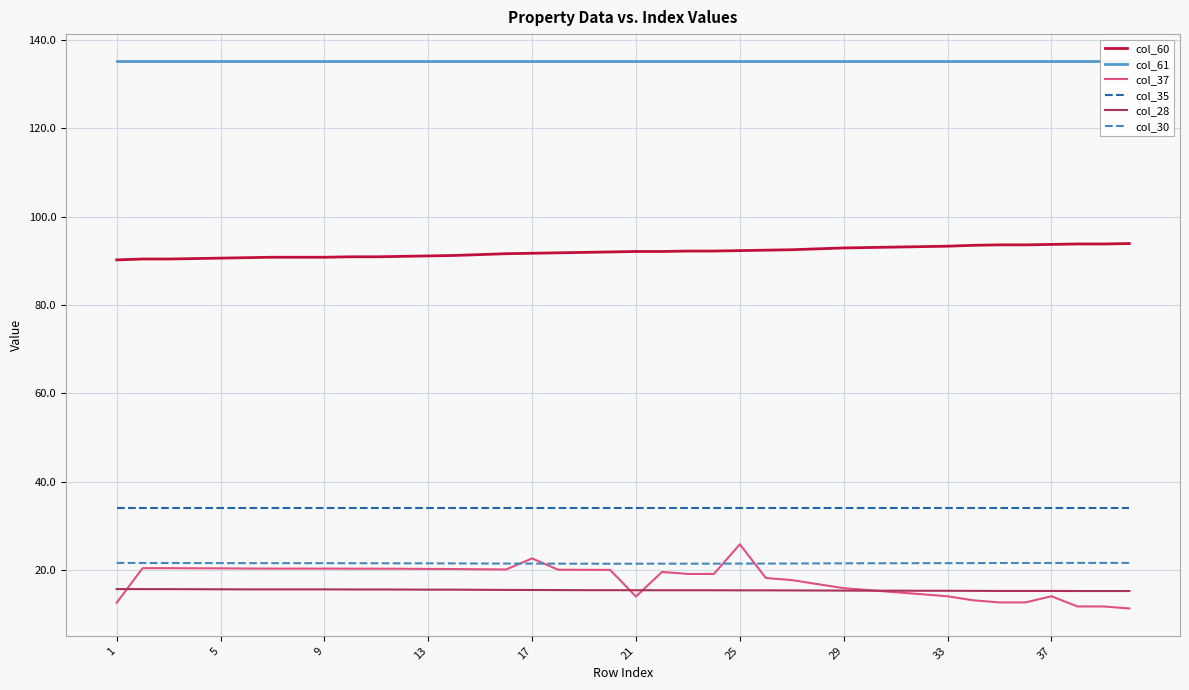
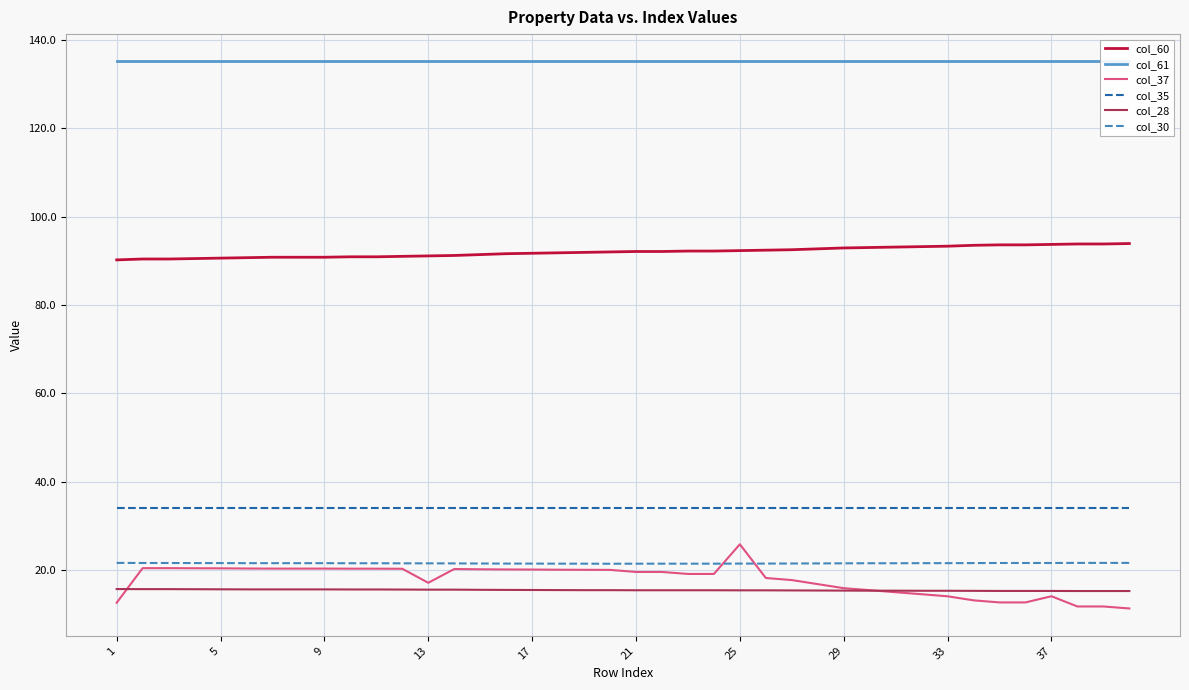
  {
    "col_37": {
      "1": 13,
      "5": 20,
      "9": 20,
-     "13": 20,
-     "17": 23,
-     "21": 14,
+     "13": 17,
+     "17": 20,
+     "21": 20,
      "25": 26,
      "33": 14,
      "37": 14
    }
  }
